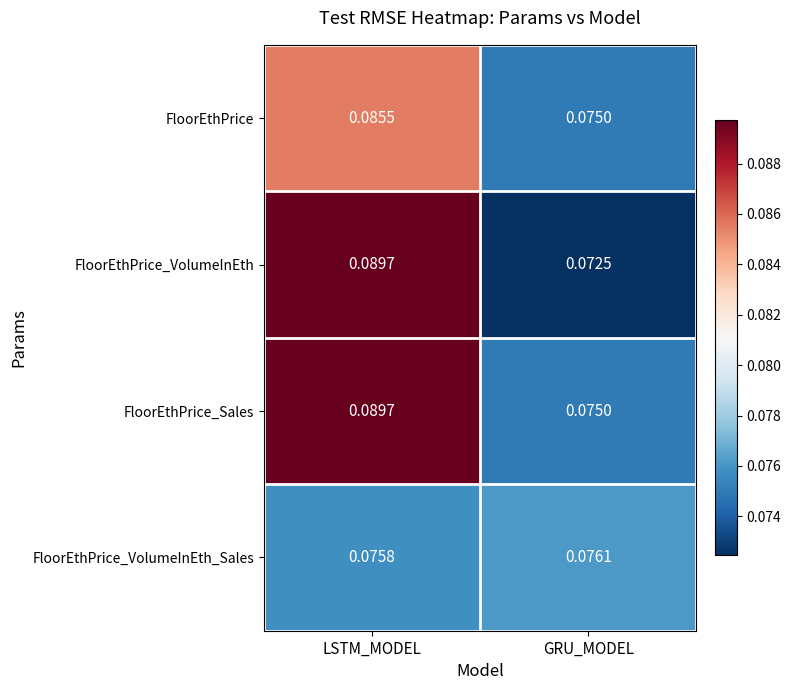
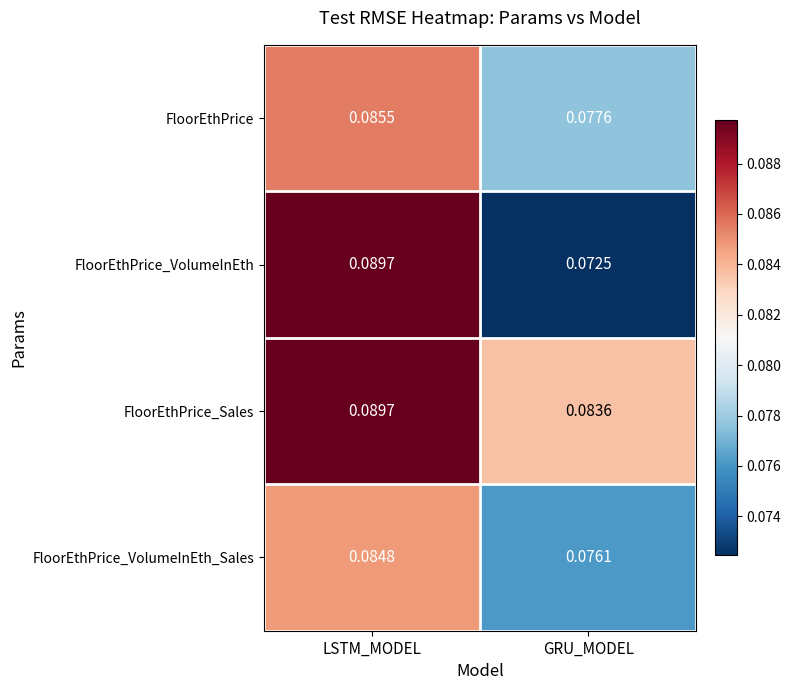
  {
    "FloorEthPrice": {
      "LSTM_MODEL": 0.0855,
-     "GRU_MODEL": 0.0750
+     "GRU_MODEL": 0.0776
    },
    "FloorEthPrice_VolumeInEth": {
      "LSTM_MODEL": 0.0897,
      "GRU_MODEL": 0.0725
    },
    "FloorEthPrice_Sales": {
      "LSTM_MODEL": 0.0897,
-     "GRU_MODEL": 0.0750
+     "GRU_MODEL": 0.0836
    },
    "FloorEthPrice_VolumeInEth_Sales": {
-     "LSTM_MODEL": 0.0758,
+     "LSTM_MODEL": 0.0848,
      "GRU_MODEL": 0.0761
    }
  }
